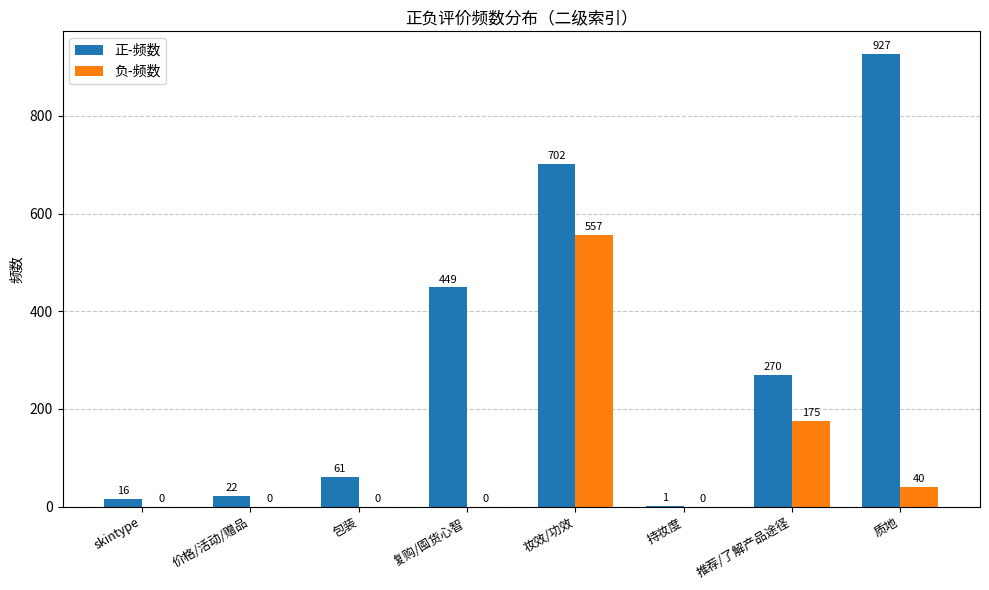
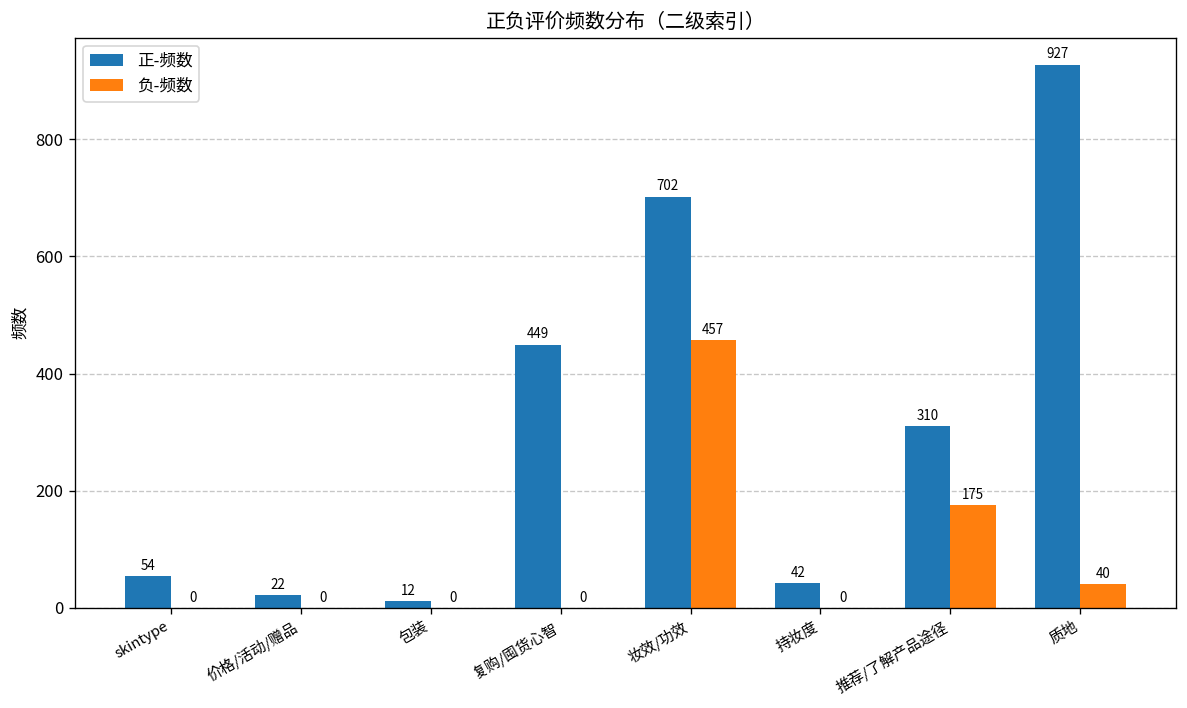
  {
    "正-频数": {
-     "skintype": 16,
+     "skintype": 54,
      "价格/活动/赠品": 22,
-     "包装": 61,
+     "包装": 12,
      "复购/囤货心智": 449,
      "妆效/功效": 702,
-     "持妆度": 1,
-     "推荐/了解产品途径": 270,
+     "持妆度": 42,
+     "推荐/了解产品途径": 310,
      "质地": 927
    },
    "负-频数": {
      "skintype": 0,
      "价格/活动/赠品": 0,
      "包装": 0,
      "复购/囤货心智": 0,
-     "妆效/功效": 557,
+     "妆效/功效": 457,
      "持妆度": 0,
      "推荐/了解产品途径": 175,
      "质地": 40
    }
  }
